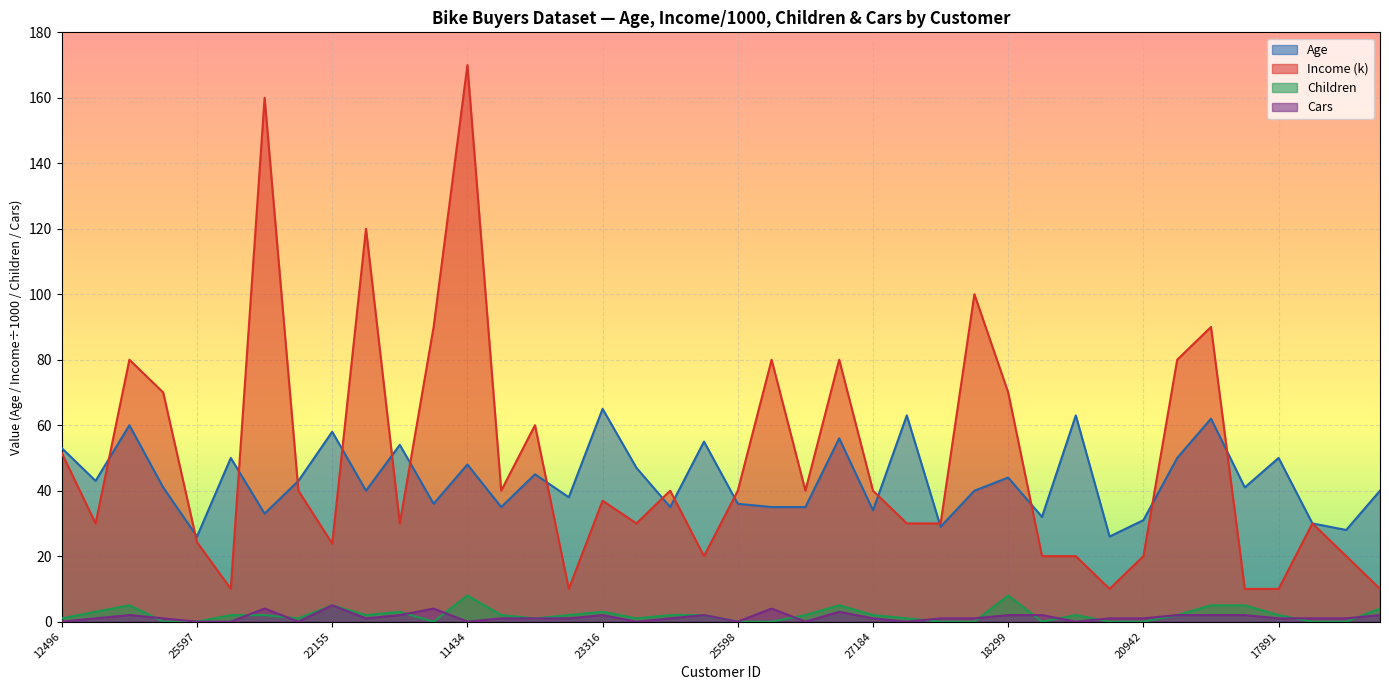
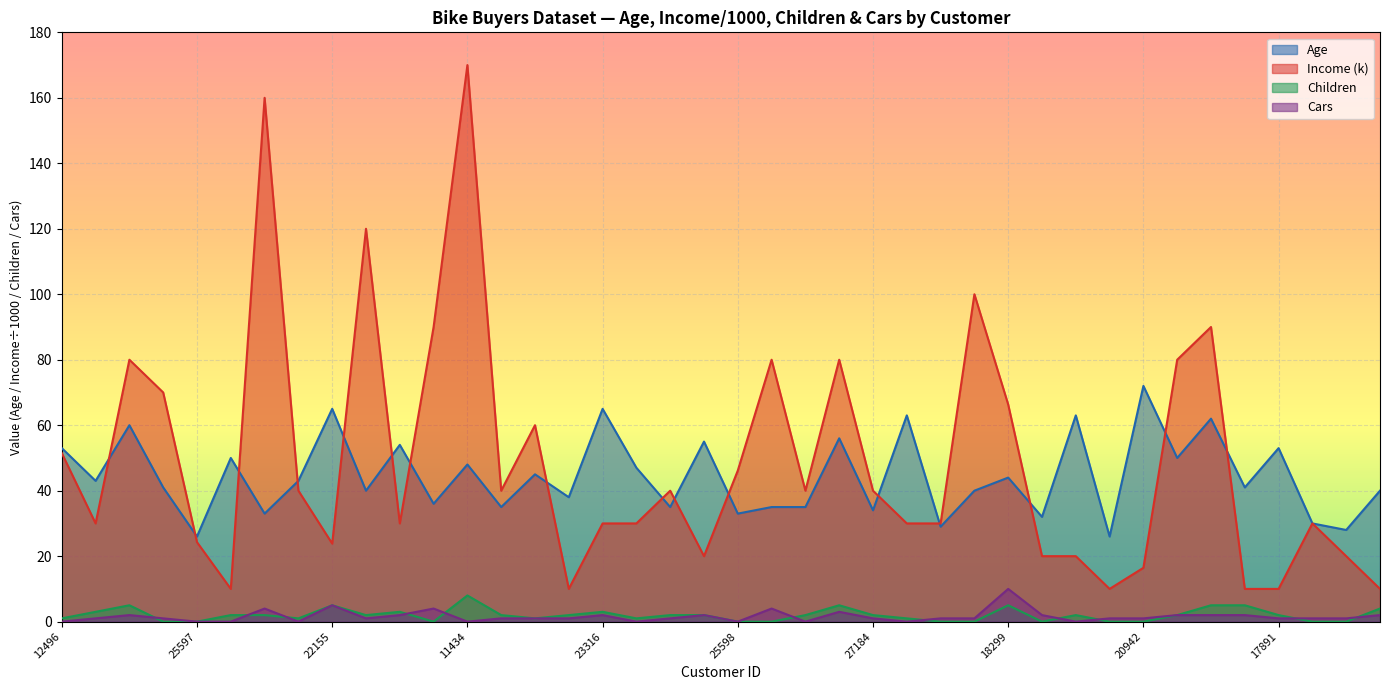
  {
    "Age": {
      "12496": 53,
      "25597": 26,
-     "22155": 58,
+     "22155": 65,
      "11434": 48,
      "23316": 65,
-     "25598": 36,
+     "25598": 33,
      "27184": 34,
      "18299": 44,
-     "20942": 31,
-     "17891": 50
+     "20942": 72,
+     "17891": 53
    },
    "Income (k)": {
      "12496": 51,
      "25597": 24,
      "22155": 24,
      "11434": 170,
-     "23316": 37,
-     "25598": 40,
+     "23316": 30,
+     "25598": 46,
      "27184": 40,
-     "18299": 70,
-     "20942": 20,
+     "18299": 66,
+     "20942": 16,
      "17891": 10
    },
    "Children": {
      "12496": 1,
      "11434": 8,
      "23316": 3,
      "27184": 2,
-     "18299": 8,
+     "18299": 5,
      "20942": 0,
      "17891": 2
    },
    "Cars": {
      "12496": 0,
      "11434": 0,
      "23316": 2,
      "27184": 1,
-     "18299": 2,
+     "18299": 10,
      "20942": 1,
      "17891": 1
    }
  }
